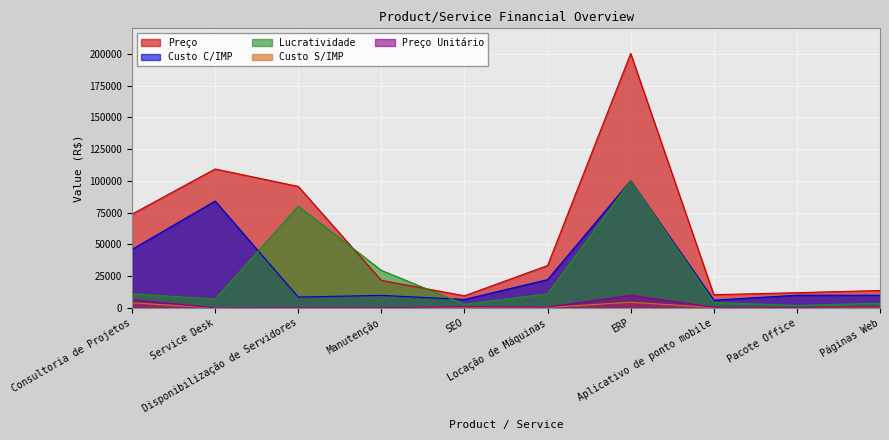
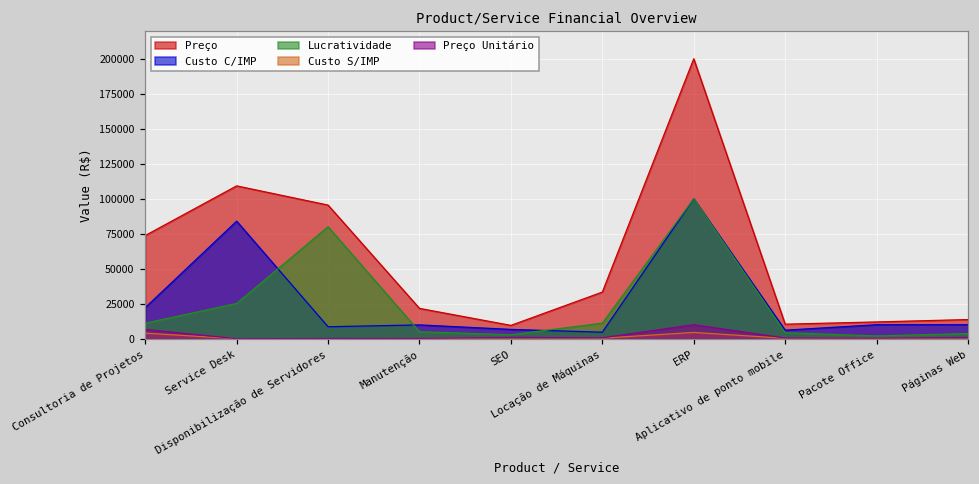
  {
    "Preço": {
      "Consultoria de Projetos": 74000,
      "Service Desk": 109000,
      "Disponibilização de Servidores": 96000,
      "Manutenção": 22000,
      "SEO": 10000,
      "Locação de Máquinas": 33000,
      "ERP": 200000,
      "Aplicativo de ponto mobile": 10000,
      "Páginas Web": 14000
    },
    "Custo C/IMP": {
-     "Consultoria de Projetos": 46000,
+     "Consultoria de Projetos": 22000,
      "Service Desk": 84000,
      "Disponibilização de Servidores": 9000,
      "Manutenção": 10000,
      "SEO": 7000,
-     "Locação de Máquinas": 22000,
+     "Locação de Máquinas": 5000,
      "Páginas Web": 10000
    },
    "Lucratividade": {
      "Consultoria de Projetos": 11000,
-     "Service Desk": 7000,
+     "Service Desk": 25000,
      "Disponibilização de Servidores": 80000,
-     "Manutenção": 30000,
+     "Manutenção": 5000,
      "Locação de Máquinas": 11000,
      "Páginas Web": 4000
    },
    "Custo S/IMP": {
      "Consultoria de Projetos": 4000,
      "ERP": 5000
    },
    "Preço Unitário": {
      "Consultoria de Projetos": 7000,
      "ERP": 10000
    }
  }
